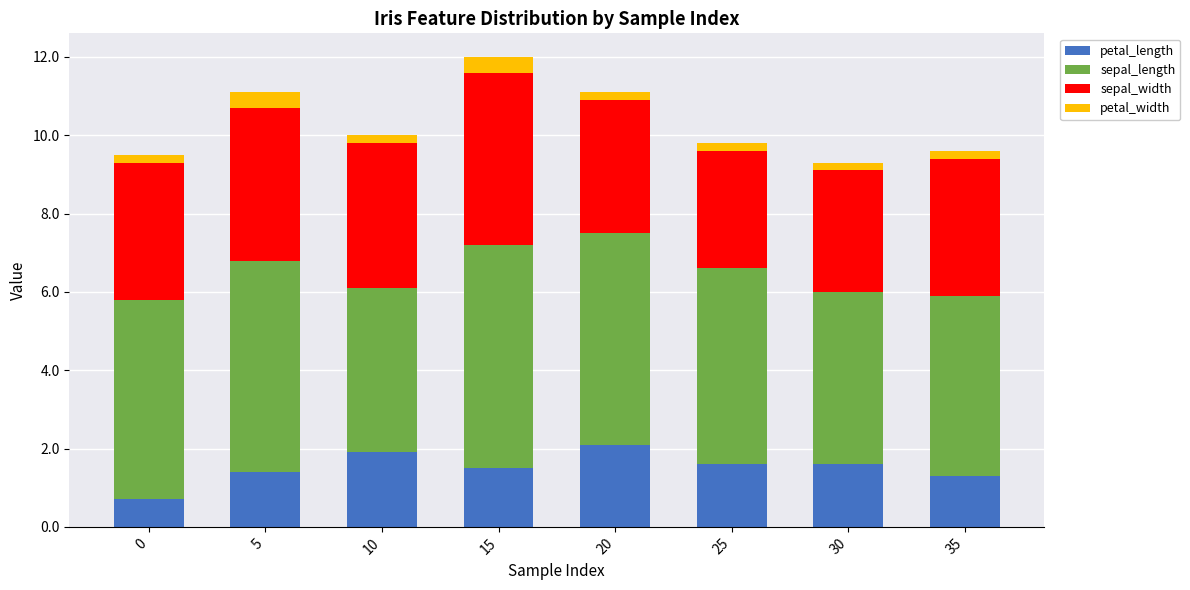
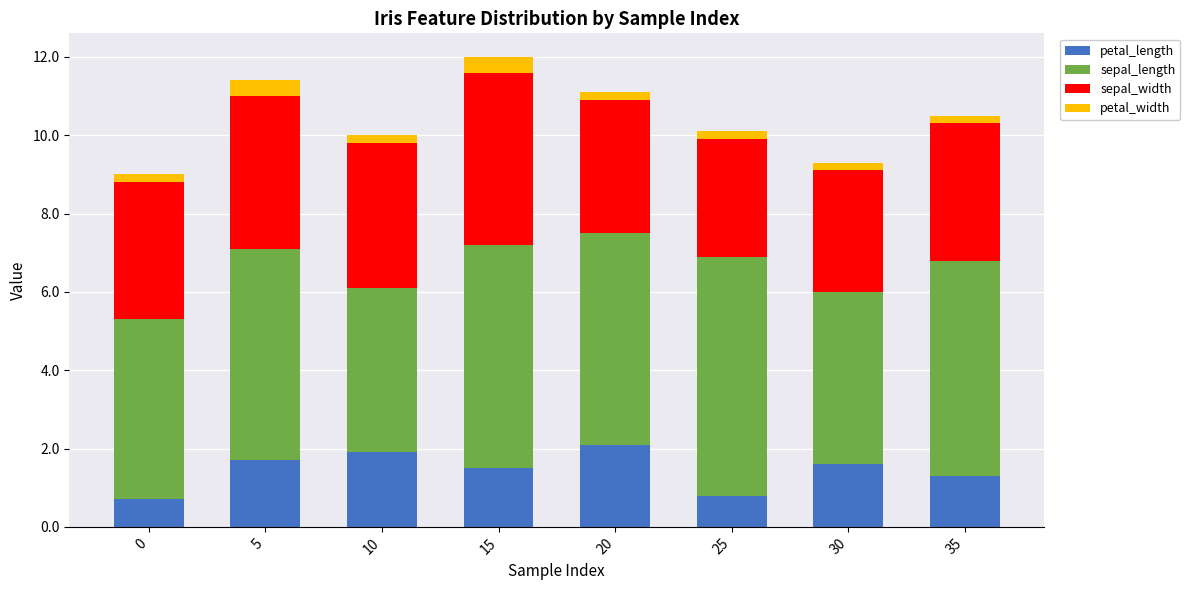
  {
    "petal_length": {
      "0": 0.7,
-     "5": 1.4,
+     "5": 1.7,
      "10": 1.9,
      "15": 1.5,
      "20": 2.1,
-     "25": 1.6,
+     "25": 0.8,
      "30": 1.6,
      "35": 1.3
    },
    "sepal_length": {
-     "0": 5.1,
+     "0": 4.6,
      "5": 5.4,
      "10": 4.2,
      "15": 5.7,
      "20": 5.4,
-     "25": 5.0,
+     "25": 6.1,
      "30": 4.4,
-     "35": 4.6
+     "35": 5.5
    },
    "sepal_width": {
      "0": 3.5,
      "5": 3.9,
      "10": 3.7,
      "15": 4.4,
      "20": 3.4,
      "25": 3.0,
      "30": 3.1,
      "35": 3.5
    },
    "petal_width": {
      "0": 0.2,
      "5": 0.4,
      "10": 0.2,
      "15": 0.4,
      "20": 0.2,
      "25": 0.2,
      "30": 0.2,
      "35": 0.2
    }
  }
